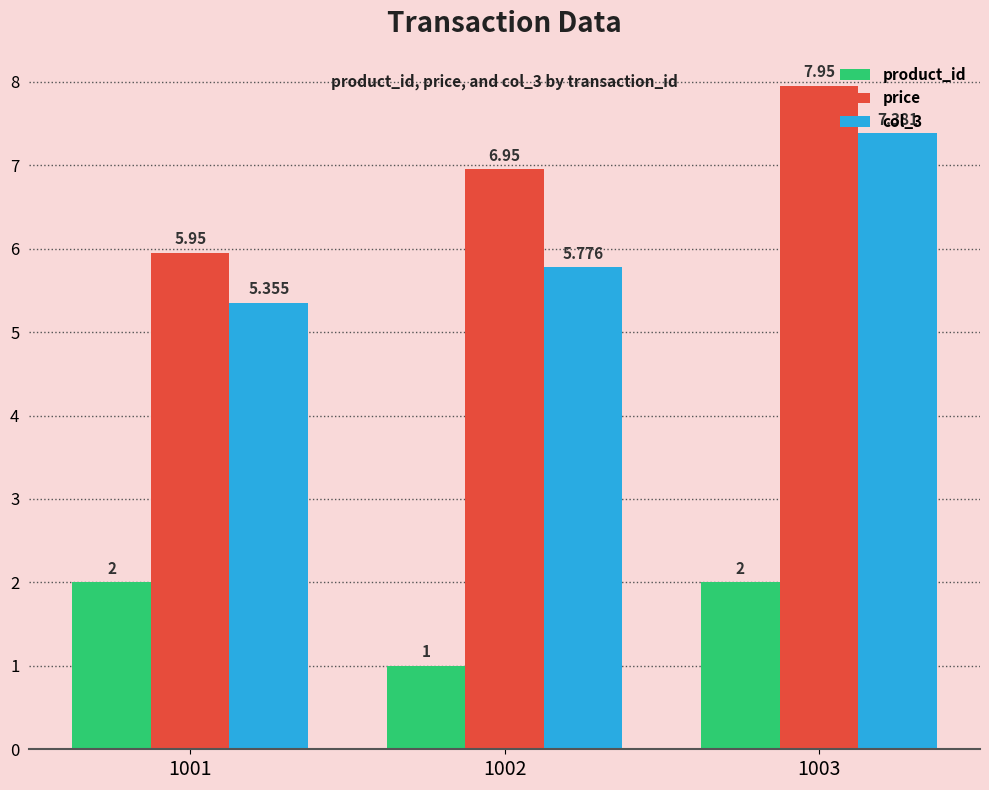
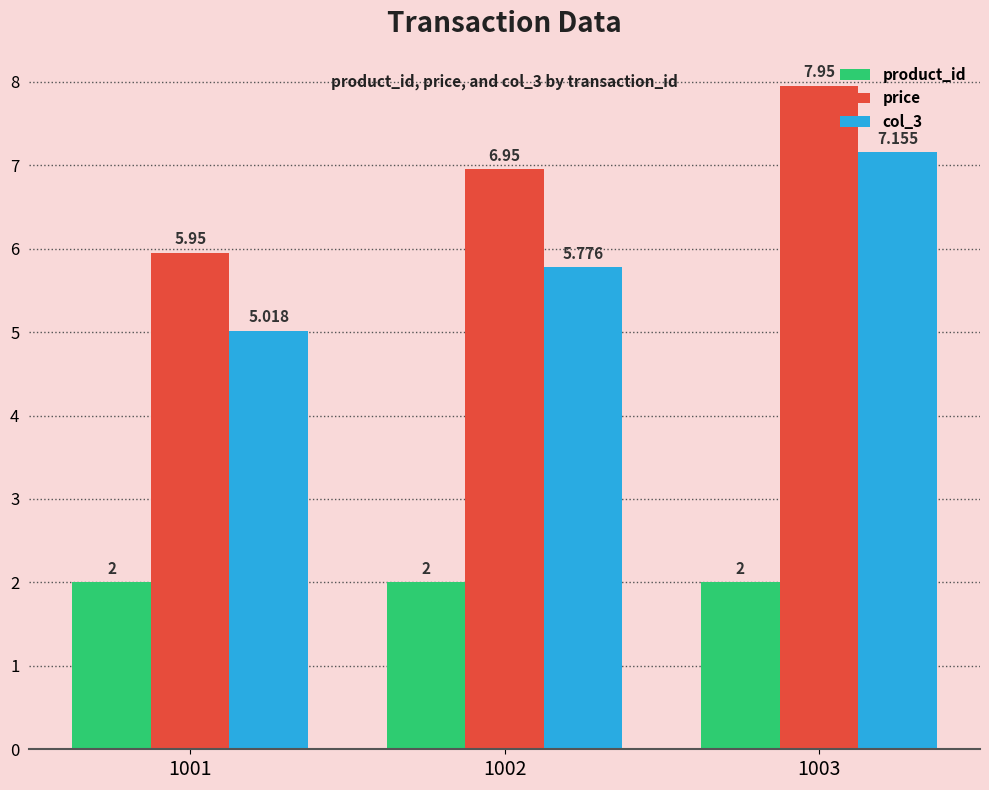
  {
    "product_id": {
      "1001": 2,
-     "1002": 1,
+     "1002": 2,
      "1003": 2
    },
    "price": {
      "1001": 5.95,
      "1002": 6.95,
      "1003": 7.95
    },
    "col_3": {
-     "1001": 5.355,
+     "1001": 5.018,
      "1002": 5.776,
-     "1003": 7.381
+     "1003": 7.155
    }
  }
